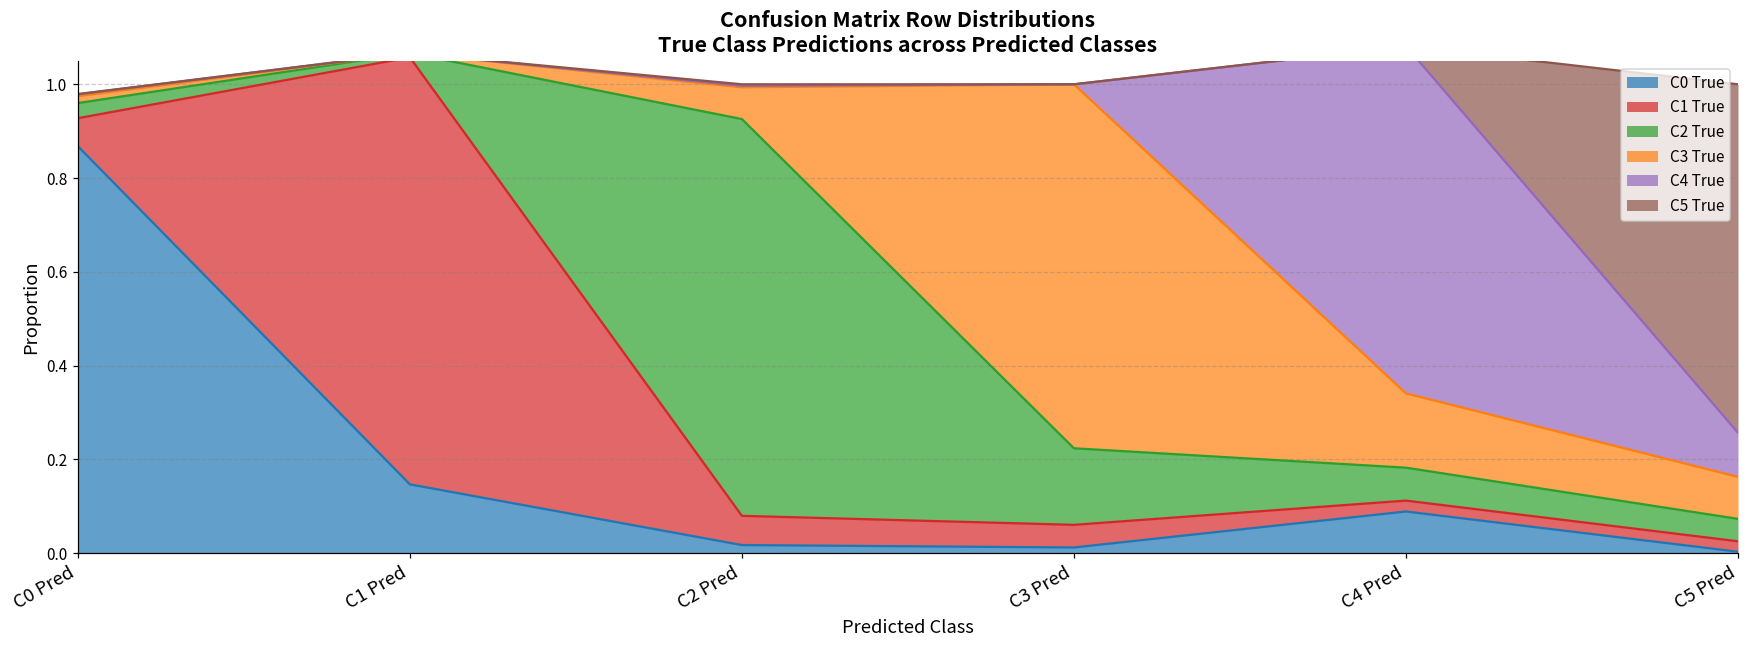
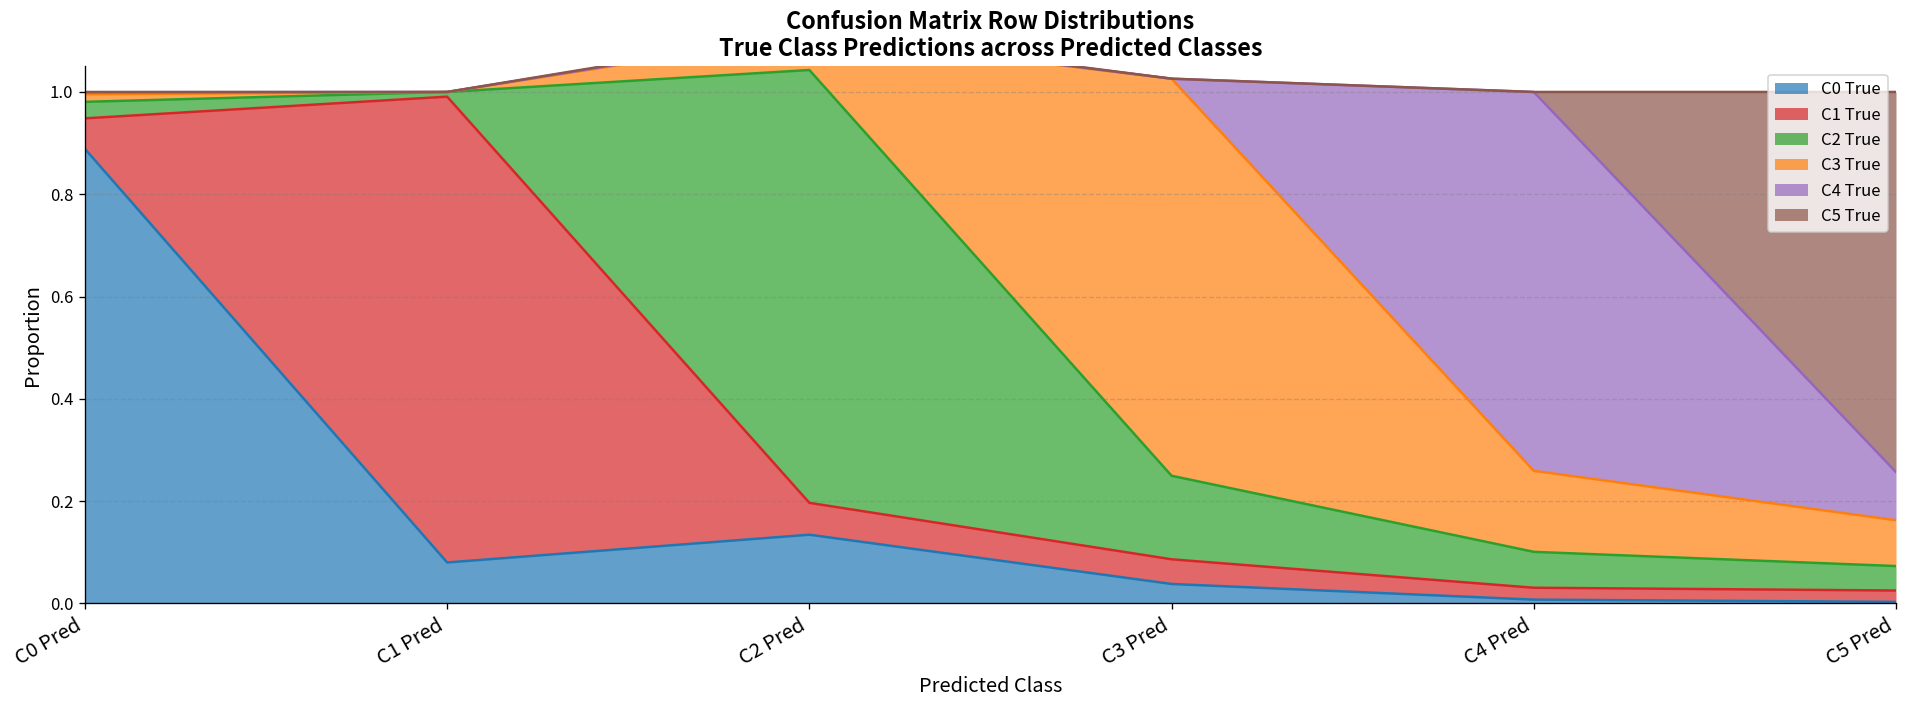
  {
    "C0 True": {
-     "C0 Pred": 0.87,
-     "C1 Pred": 0.15,
-     "C2 Pred": 0.02,
-     "C3 Pred": 0.01,
-     "C4 Pred": 0.09,
+     "C0 Pred": 0.89,
+     "C1 Pred": 0.08,
+     "C2 Pred": 0.13,
+     "C3 Pred": 0.04,
+     "C4 Pred": 0.01,
      "C5 Pred": 0.00
    },
    "C1 True": {
      "C0 Pred": 0.06,
      "C2 Pred": 0.06,
      "C3 Pred": 0.05,
      "C4 Pred": 0.02,
      "C5 Pred": 0.02
    },
    "C2 True": {
      "C0 Pred": 0.03,
      "C2 Pred": 0.85,
      "C3 Pred": 0.16,
      "C4 Pred": 0.07,
      "C5 Pred": 0.05
    },
    "C3 True": {
      "C4 Pred": 0.16,
      "C5 Pred": 0.09
    },
    "C4 True": {
      "C5 Pred": 0.09
    },
    "C5 True": {
      "C5 Pred": 0.74
    }
  }
